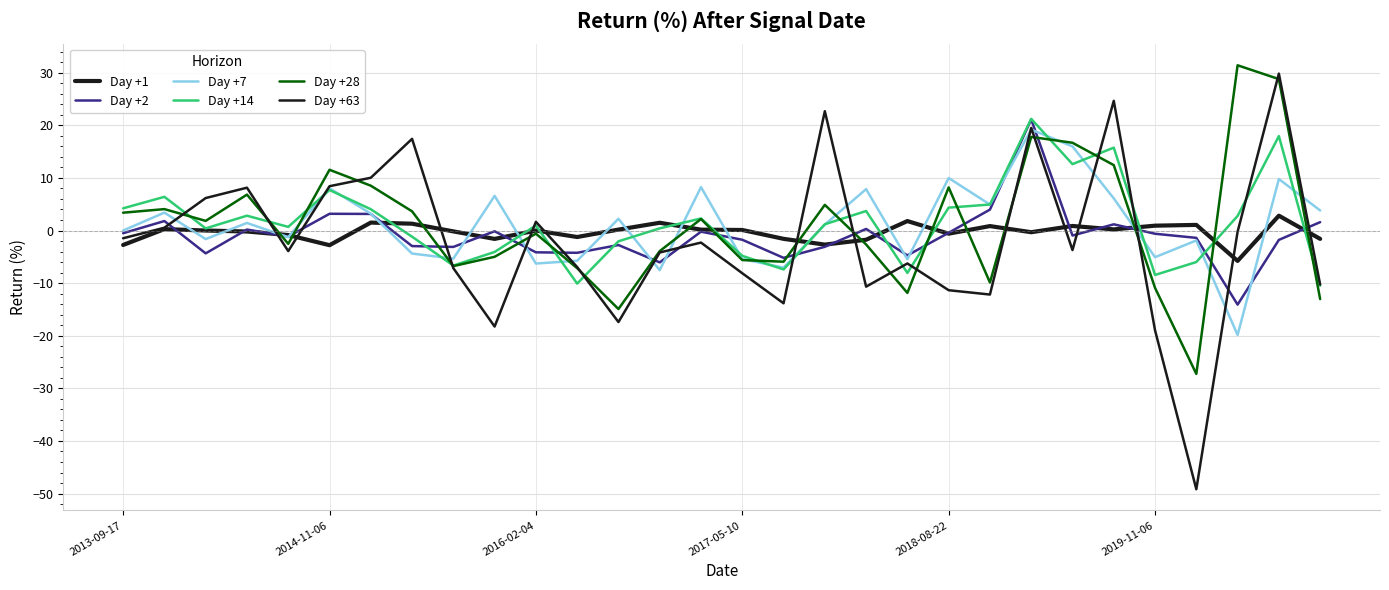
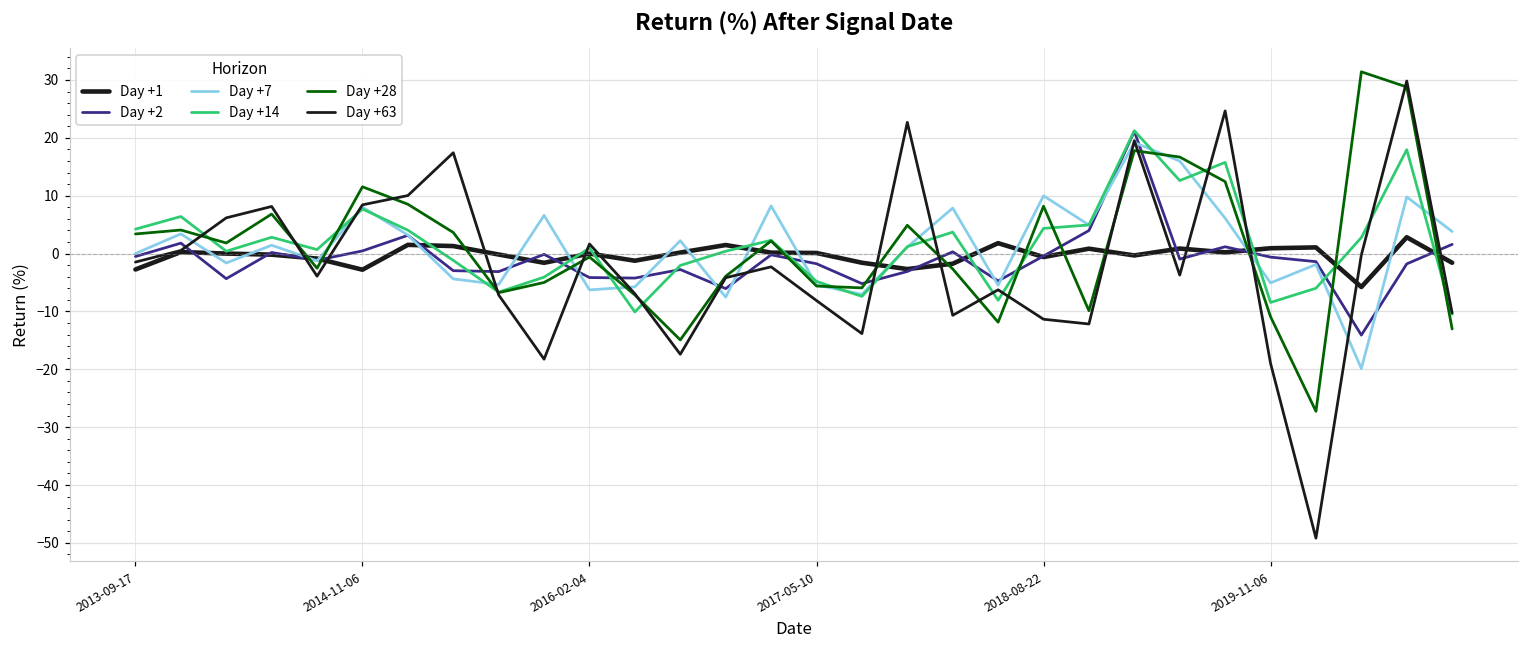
  {
    "Day +2": {
      "2013-09-17": -1,
-     "2014-11-06": 3,
+     "2014-11-06": 0,
      "2016-02-04": -4,
      "2017-05-10": -2,
      "2019-11-06": -1
    },
    "Day +7": {
      "2013-09-17": 0,
      "2016-02-04": -6,
      "2018-08-22": 10,
      "2019-11-06": -5
    },
    "Day +14": {
      "2013-09-17": 4,
      "2016-02-04": 1,
      "2017-05-10": -5,
      "2018-08-22": 4,
      "2019-11-06": -8
    },
    "Day +28": {
      "2013-09-17": 3,
      "2014-11-06": 12,
      "2016-02-04": -1,
      "2018-08-22": 8,
      "2019-11-06": -11
    }
  }
